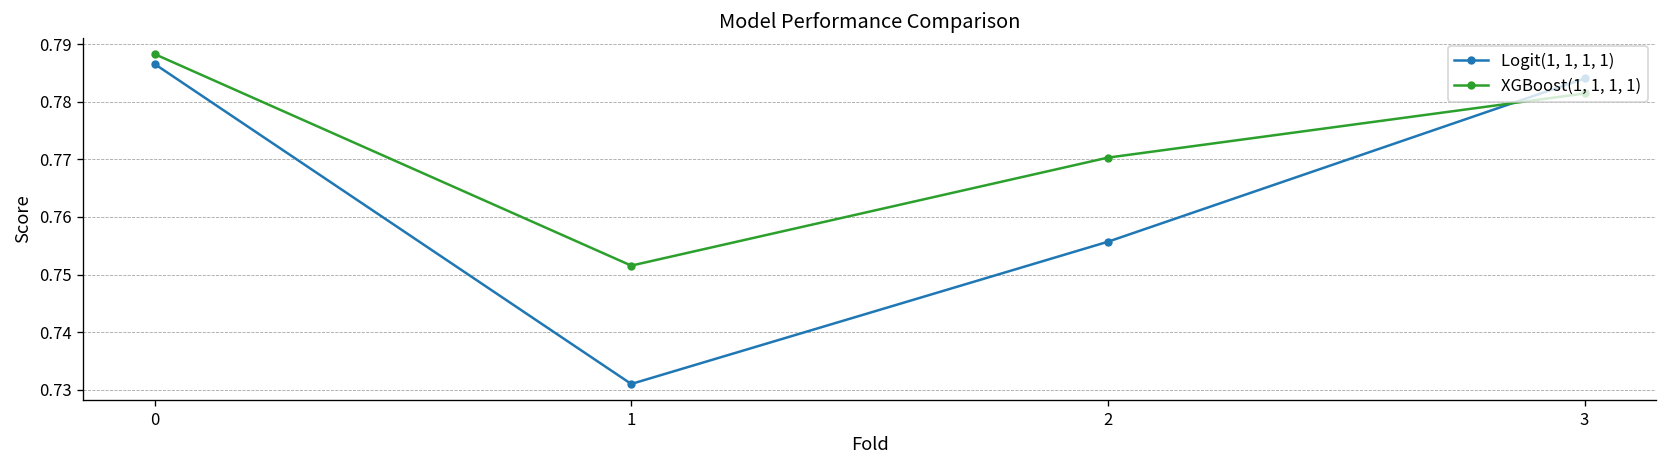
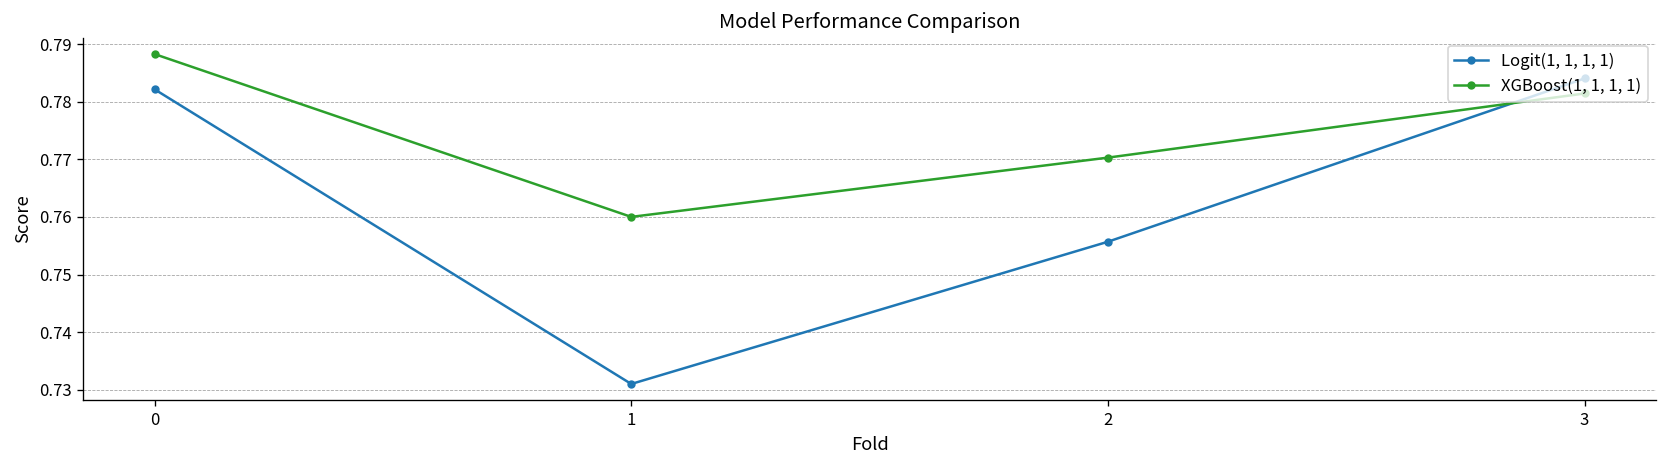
  {
    "Logit(1, 1, 1, 1)": {
-     "0": 0.787,
+     "0": 0.782,
      "1": 0.731,
      "2": 0.756
    },
    "XGBoost(1, 1, 1, 1)": {
      "0": 0.788,
-     "1": 0.752,
+     "1": 0.760,
      "2": 0.770
    }
  }
